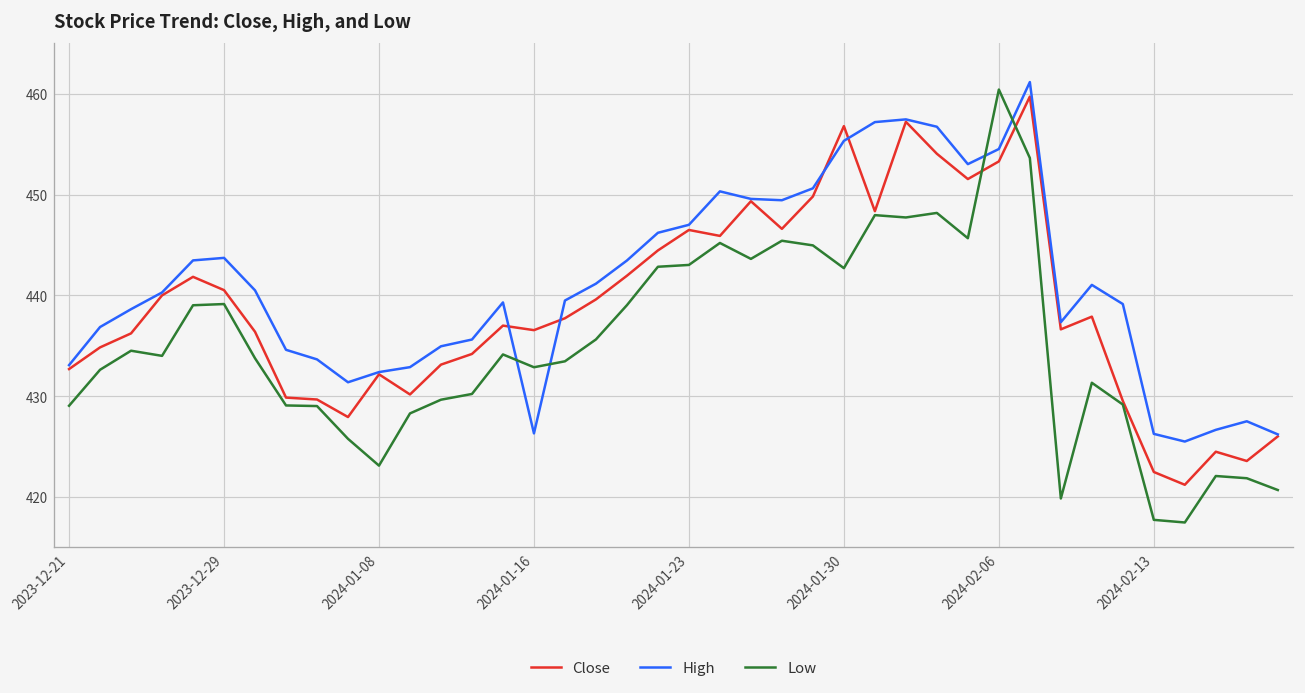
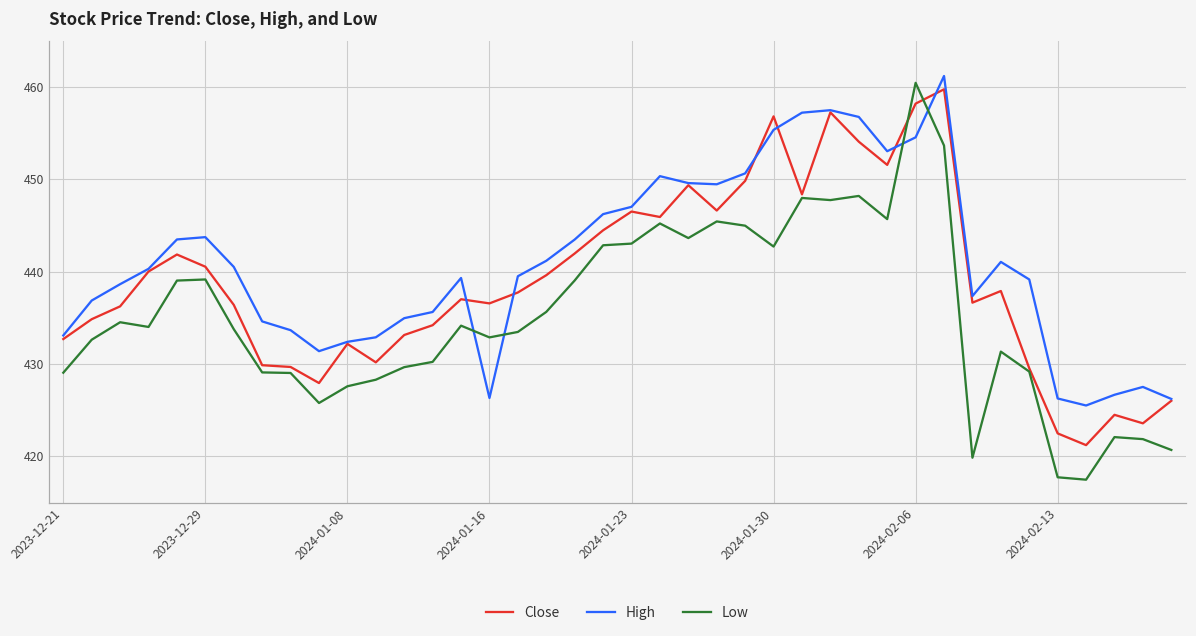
  {
    "Close": {
      "2023-12-21": 433,
      "2023-12-29": 441,
      "2024-01-16": 437,
      "2024-01-23": 446,
      "2024-01-30": 457,
-     "2024-02-06": 453,
+     "2024-02-06": 458,
      "2024-02-13": 422
    },
    "High": {
      "2023-12-21": 433,
      "2023-12-29": 444,
      "2024-01-16": 426,
      "2024-01-23": 447,
      "2024-01-30": 455,
      "2024-02-06": 455,
      "2024-02-13": 426
    },
    "Low": {
      "2023-12-21": 429,
      "2023-12-29": 439,
-     "2024-01-08": 423,
+     "2024-01-08": 428,
      "2024-01-16": 433,
      "2024-01-23": 443,
      "2024-01-30": 443,
      "2024-02-06": 460,
      "2024-02-13": 418
    }
  }
